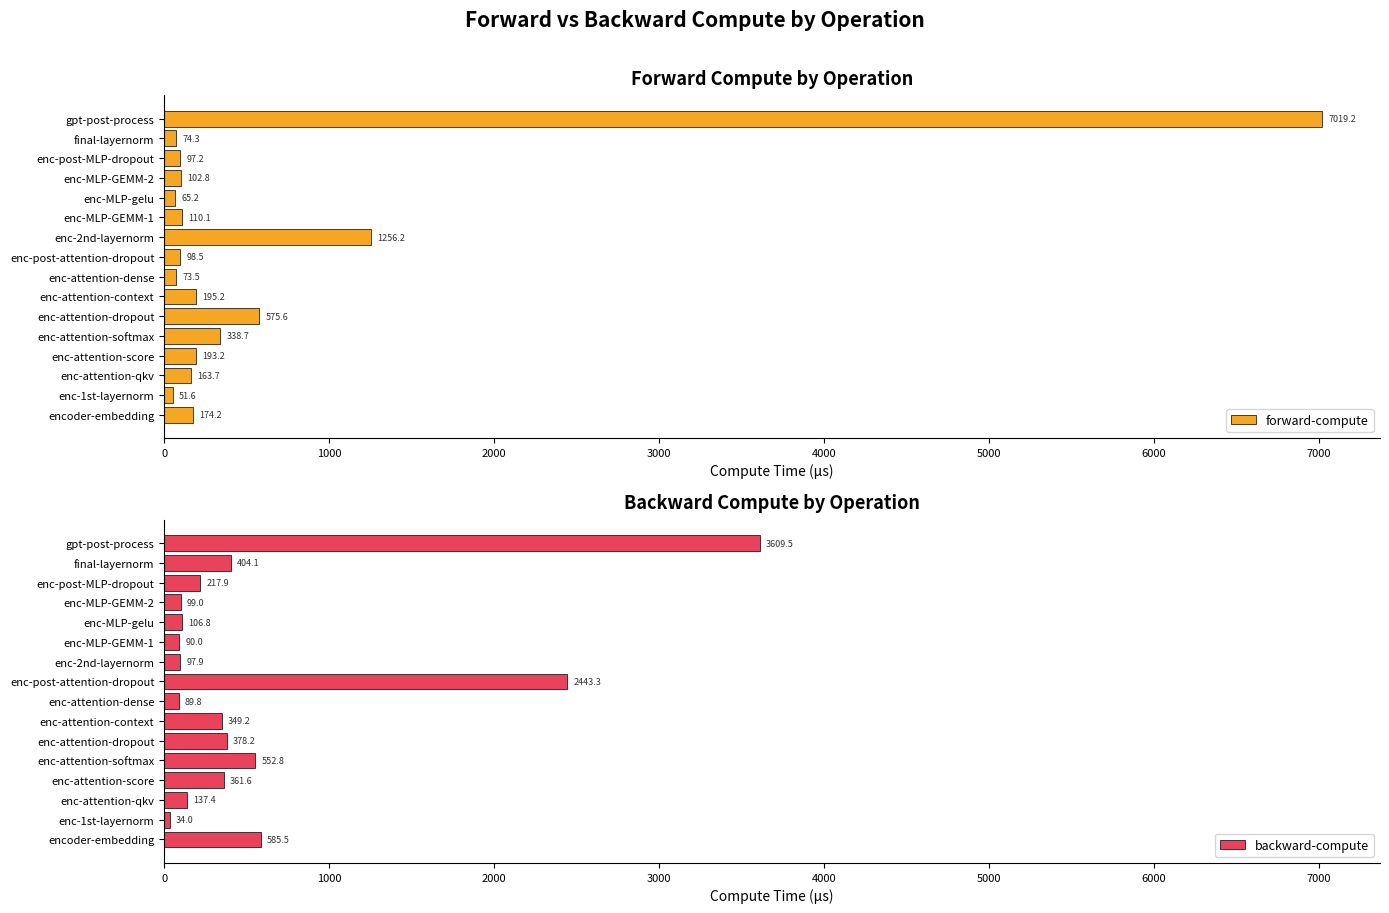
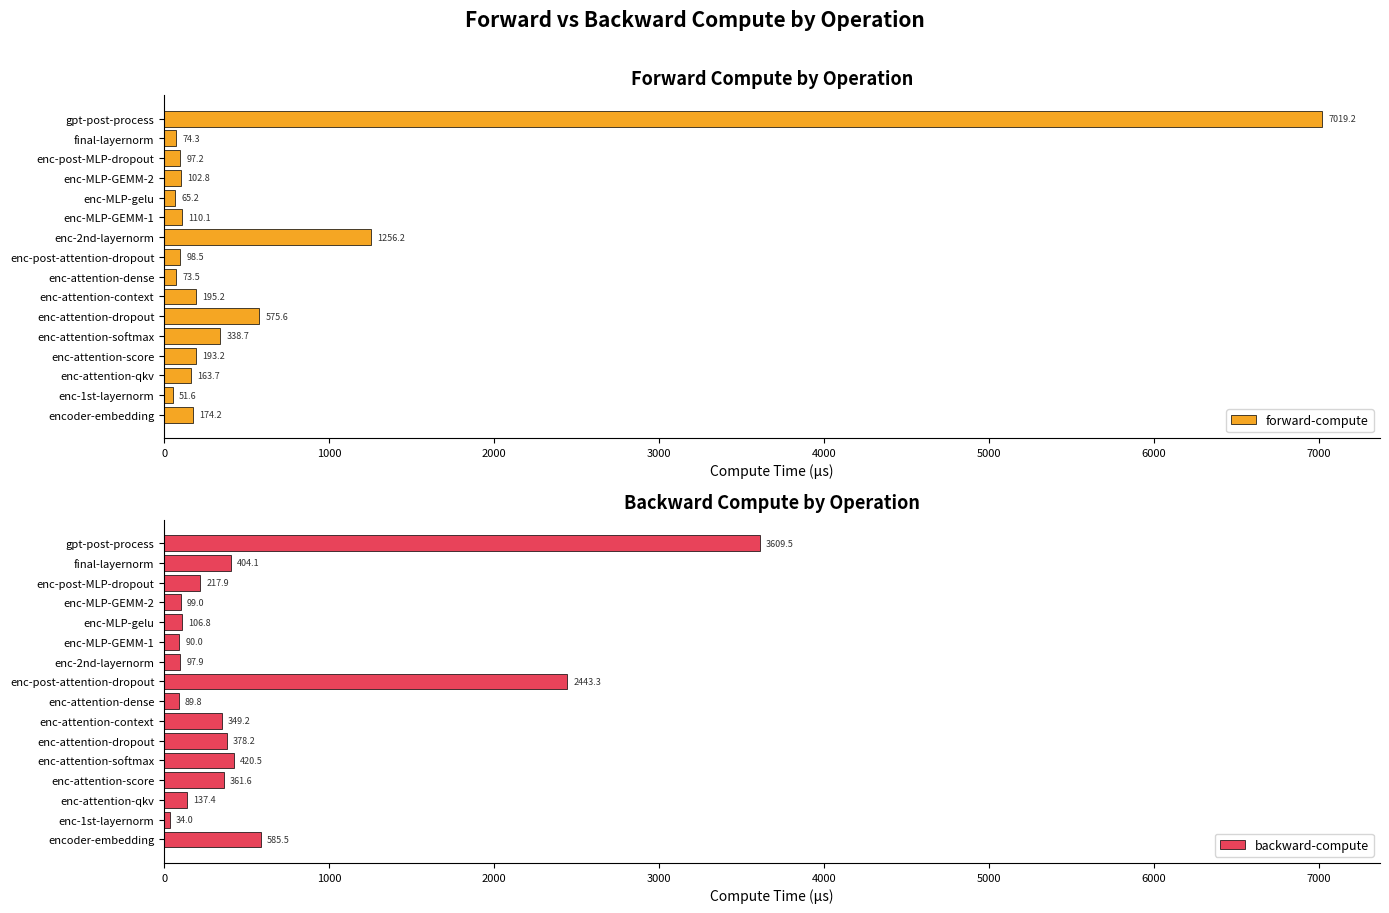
  {
    "Forward Compute by Operation": {
      "gpt-post-process": 7019.2,
      "final-layernorm": 74.3,
      "enc-post-MLP-dropout": 97.2,
      "enc-MLP-GEMM-2": 102.8,
      "enc-MLP-gelu": 65.2,
      "enc-MLP-GEMM-1": 110.1,
      "enc-2nd-layernorm": 1256.2,
      "enc-post-attention-dropout": 98.5,
      "enc-attention-dense": 73.5,
      "enc-attention-context": 195.2,
      "enc-attention-dropout": 575.6,
      "enc-attention-softmax": 338.7,
      "enc-attention-score": 193.2,
      "enc-attention-qkv": 163.7,
      "enc-1st-layernorm": 51.6,
      "encoder-embedding": 174.2
    },
    "Backward Compute by Operation": {
      "gpt-post-process": 3609.5,
      "final-layernorm": 404.1,
      "enc-post-MLP-dropout": 217.9,
      "enc-MLP-GEMM-2": 99.0,
      "enc-MLP-gelu": 106.8,
      "enc-MLP-GEMM-1": 90.0,
      "enc-2nd-layernorm": 97.9,
      "enc-post-attention-dropout": 2443.3,
      "enc-attention-dense": 89.8,
      "enc-attention-context": 349.2,
      "enc-attention-dropout": 378.2,
-     "enc-attention-softmax": 552.8,
+     "enc-attention-softmax": 420.5,
      "enc-attention-score": 361.6,
      "enc-attention-qkv": 137.4,
      "enc-1st-layernorm": 34.0,
      "encoder-embedding": 585.5
    }
  }
